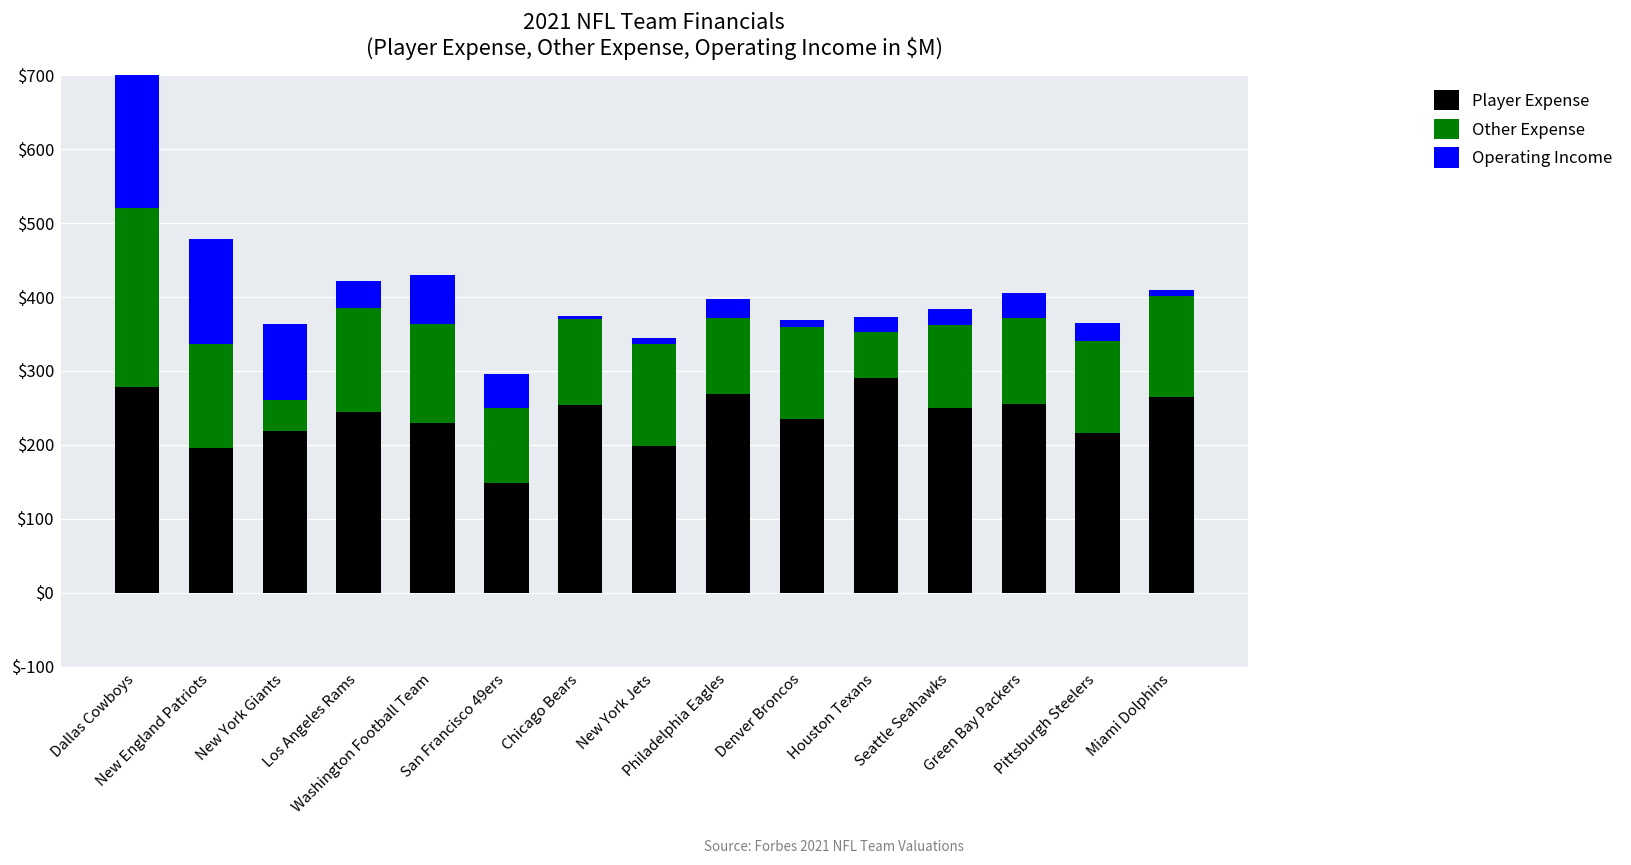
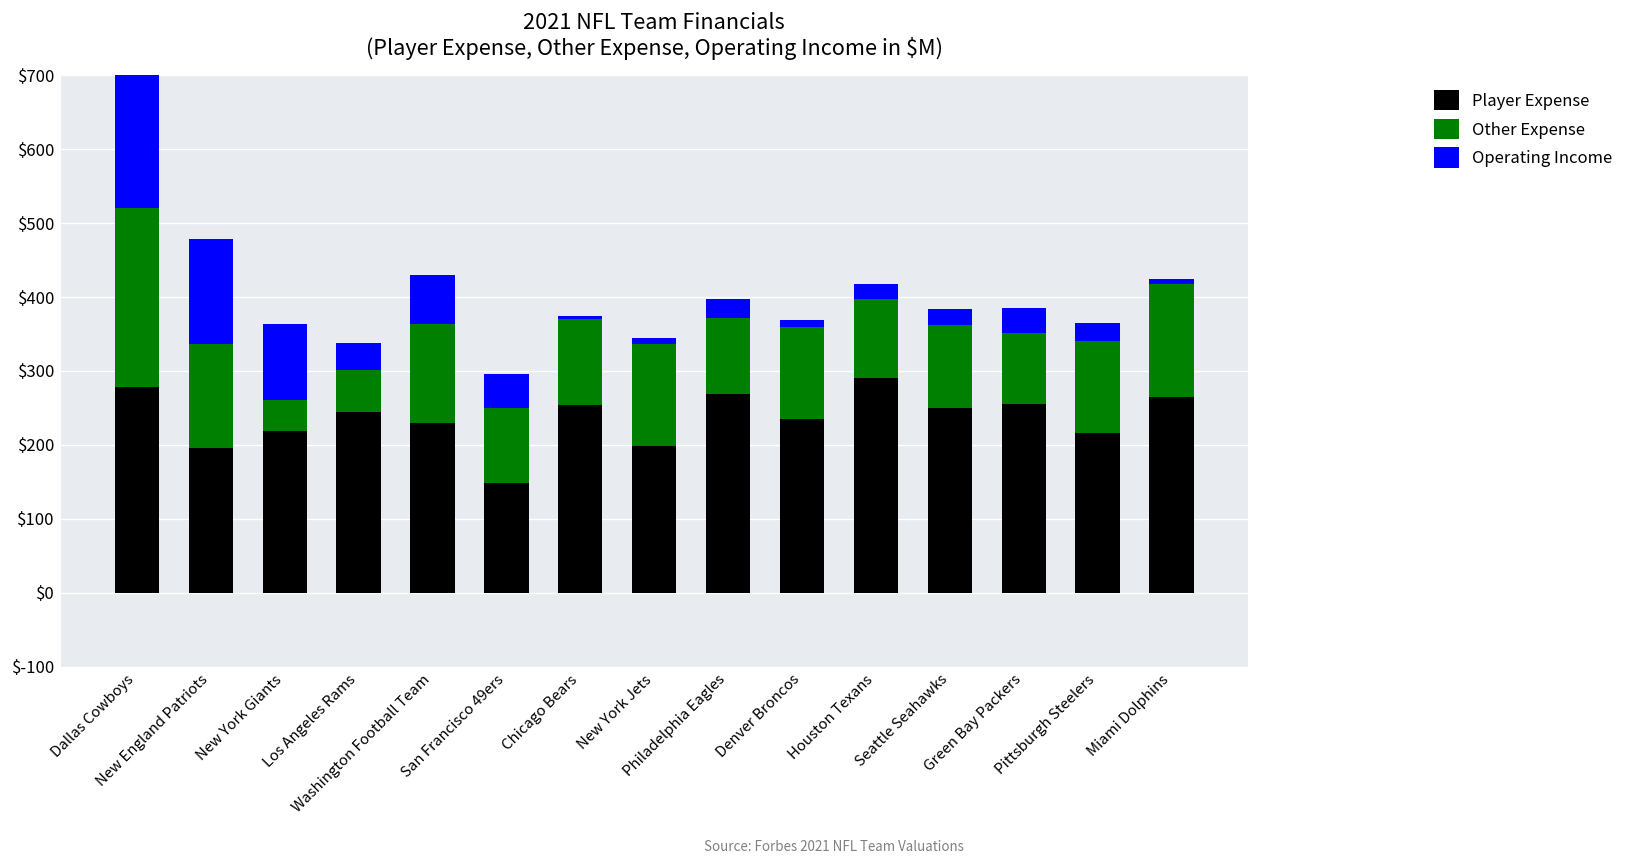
  {
    "Player Expense": {
      "Dallas Cowboys": "$280",
      "New England Patriots": "$200",
      "New York Giants": "$220",
      "Los Angeles Rams": "$240",
      "Washington Football Team": "$230",
      "San Francisco 49ers": "$150",
      "Chicago Bears": "$250",
      "New York Jets": "$200",
      "Philadelphia Eagles": "$270",
      "Denver Broncos": "$240",
      "Houston Texans": "$290",
      "Seattle Seahawks": "$250",
      "Green Bay Packers": "$260",
      "Pittsburgh Steelers": "$220",
      "Miami Dolphins": "$260"
    },
    "Other Expense": {
      "Dallas Cowboys": "$240",
      "New England Patriots": "$140",
      "New York Giants": "$140",
-     "Los Angeles Rams": "$140",
+     "Los Angeles Rams": "$60",
      "Washington Football Team": "$130",
      "San Francisco 49ers": "$150",
      "Chicago Bears": "$120",
      "New York Jets": "$140",
      "Philadelphia Eagles": "$130",
      "Denver Broncos": "$120",
-     "Houston Texans": "$80",
+     "Houston Texans": "$130",
      "Seattle Seahawks": "$130",
-     "Green Bay Packers": "$150",
+     "Green Bay Packers": "$130",
      "Pittsburgh Steelers": "$120",
-     "Miami Dolphins": "$140"
+     "Miami Dolphins": "$150"
    },
    "Operating Income": {
      "New England Patriots": "$140",
      "Los Angeles Rams": "$40",
      "Washington Football Team": "$70",
      "New York Jets": "$10",
      "Denver Broncos": "$10",
      "Pittsburgh Steelers": "$20",
      "Miami Dolphins": "$10"
    }
  }
